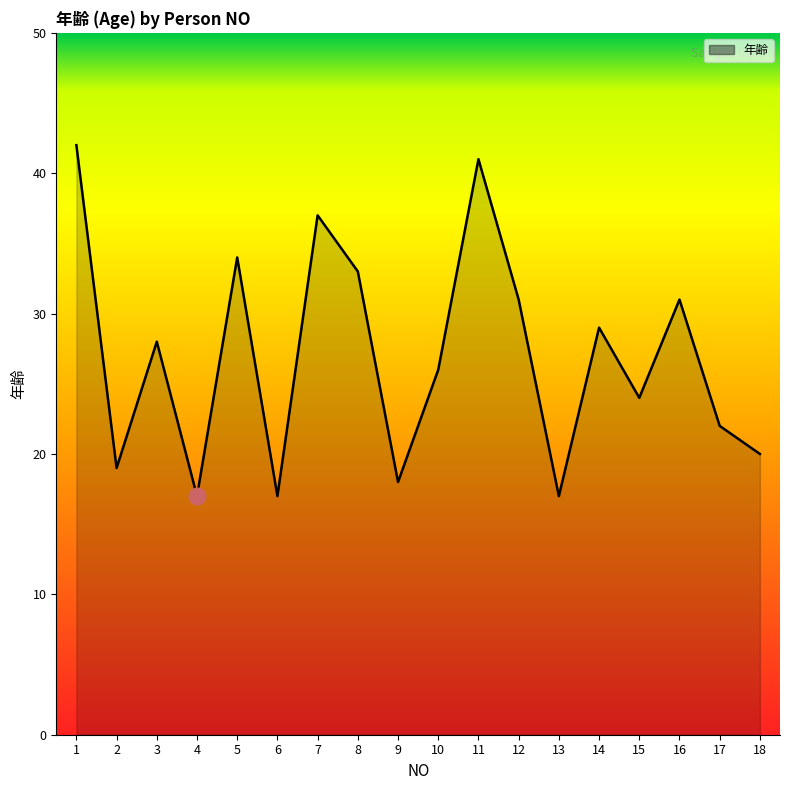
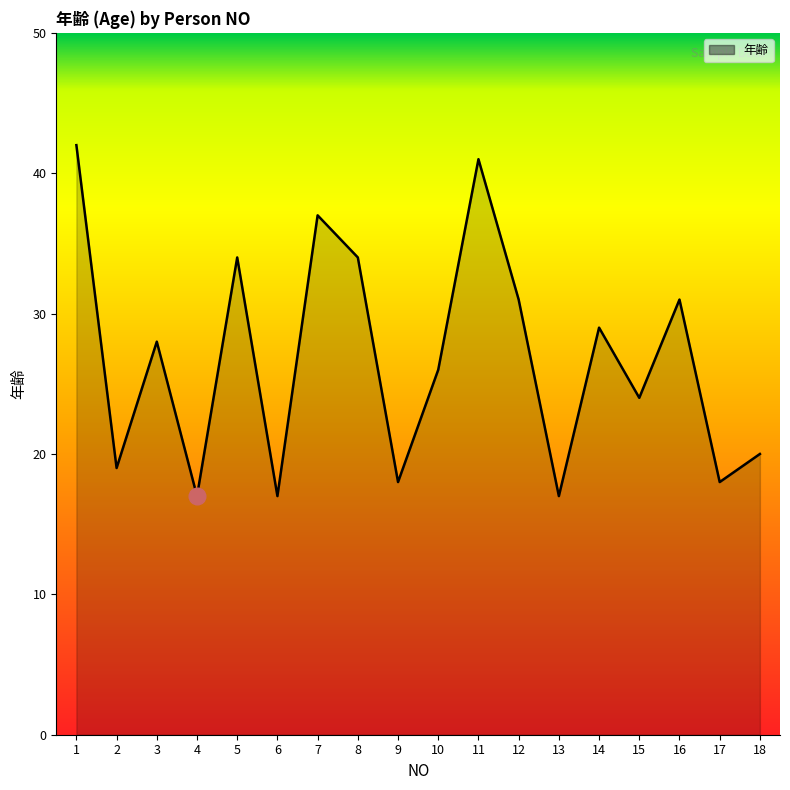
  {
    "年齢": {
      "1": 42,
      "2": 19,
      "3": 28,
      "5": 34,
      "6": 17,
      "7": 37,
-     "8": 33,
+     "8": 34,
      "9": 18,
      "10": 26,
      "11": 41,
      "12": 31,
      "13": 17,
      "14": 29,
      "15": 24,
      "16": 31,
-     "17": 22,
+     "17": 18,
      "18": 20
    }
  }
